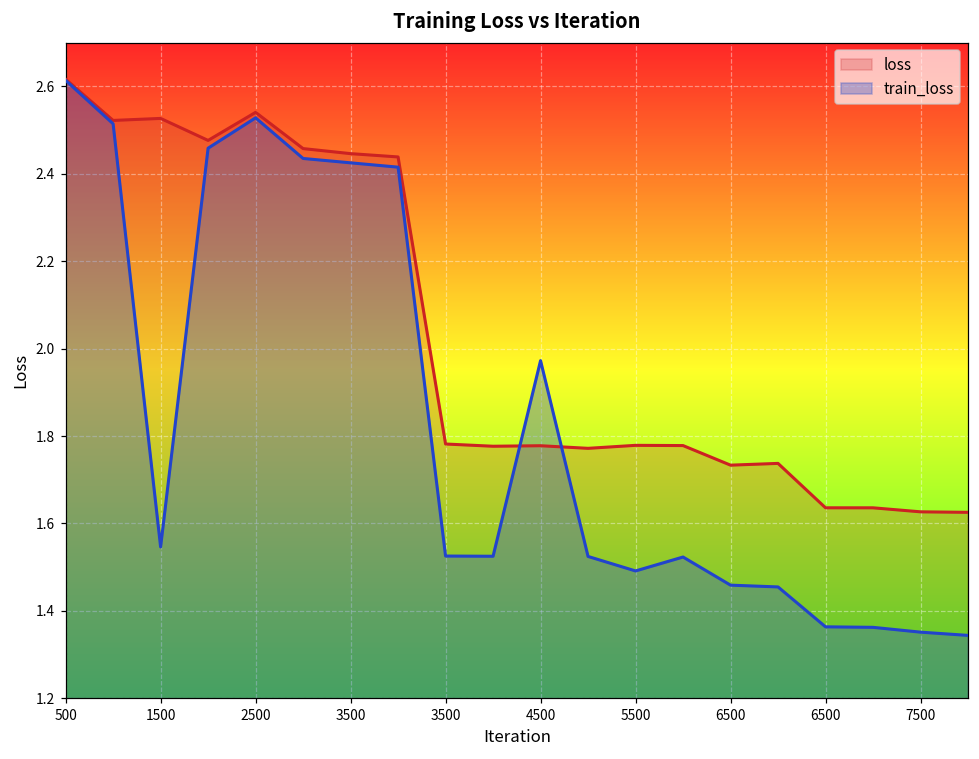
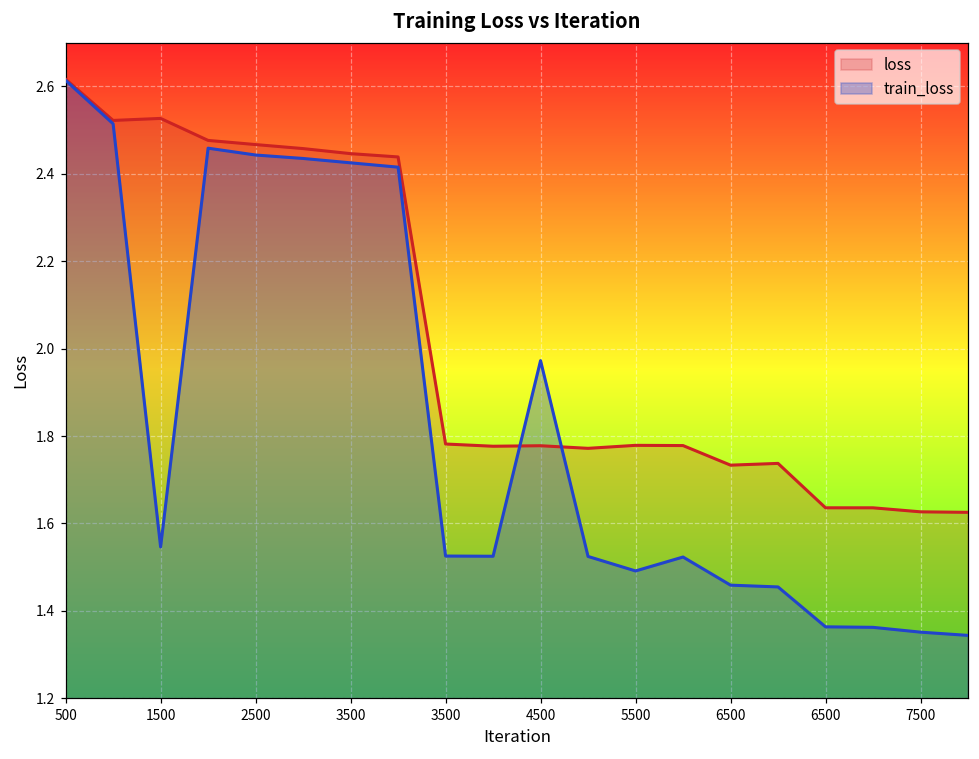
  {
    "loss": {
      "1500": 2.53,
-     "2500": 2.54,
+     "2500": 2.47,
      "4500": 1.78,
      "5500": 1.78,
      "7500": 1.63
    },
    "train_loss": {
      "1500": 1.55,
-     "2500": 2.53,
+     "2500": 2.44,
      "4500": 1.97,
      "5500": 1.49,
      "7500": 1.35
    }
  }
